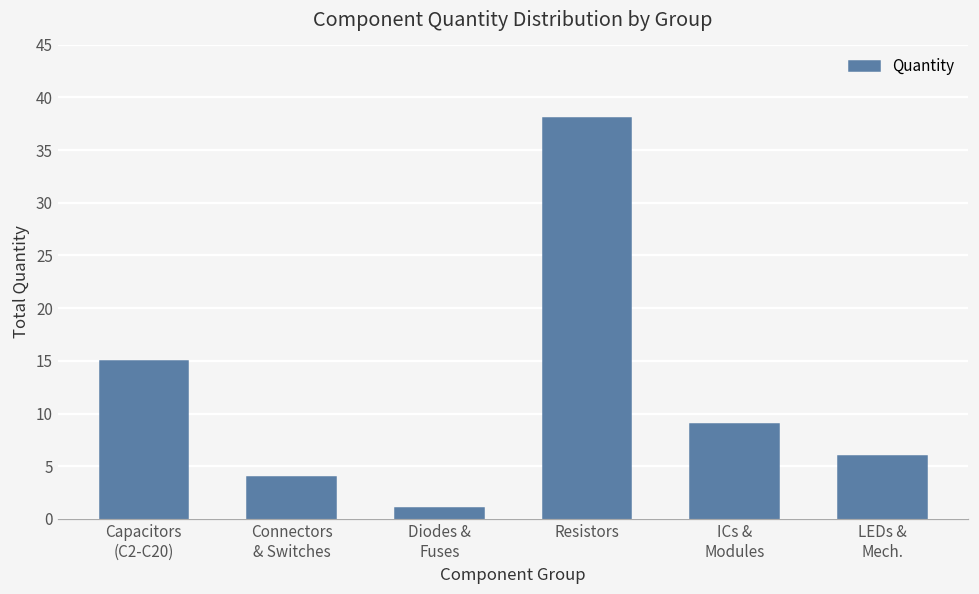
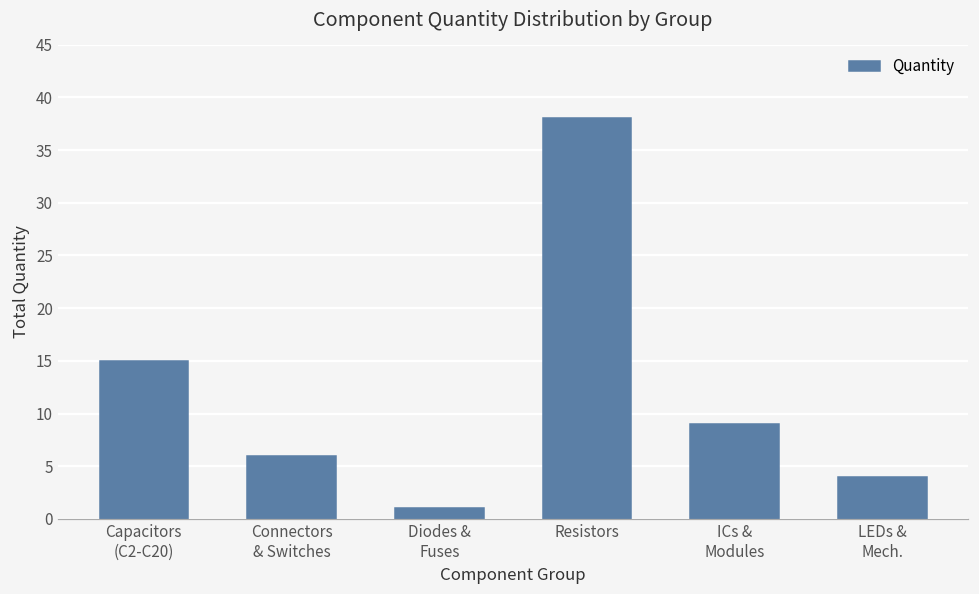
  {
    "Capacitors (C2-C20)": 15,
-   "Connectors & Switches": 4,
+   "Connectors & Switches": 6,
    "Diodes & Fuses": 1,
    "Resistors": 38,
    "ICs & Modules": 9,
-   "LEDs & Mech.": 6
+   "LEDs & Mech.": 4
  }
